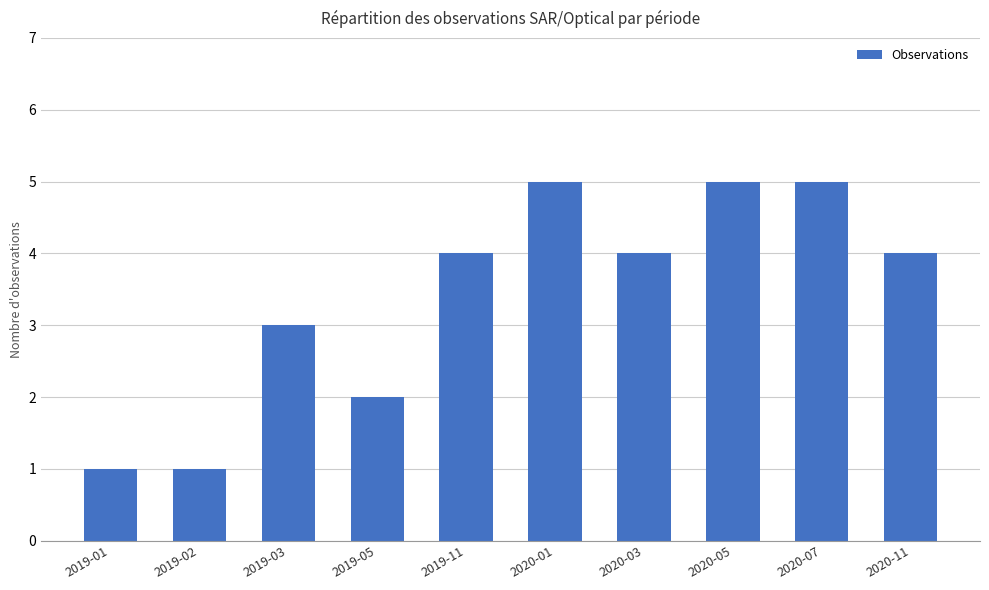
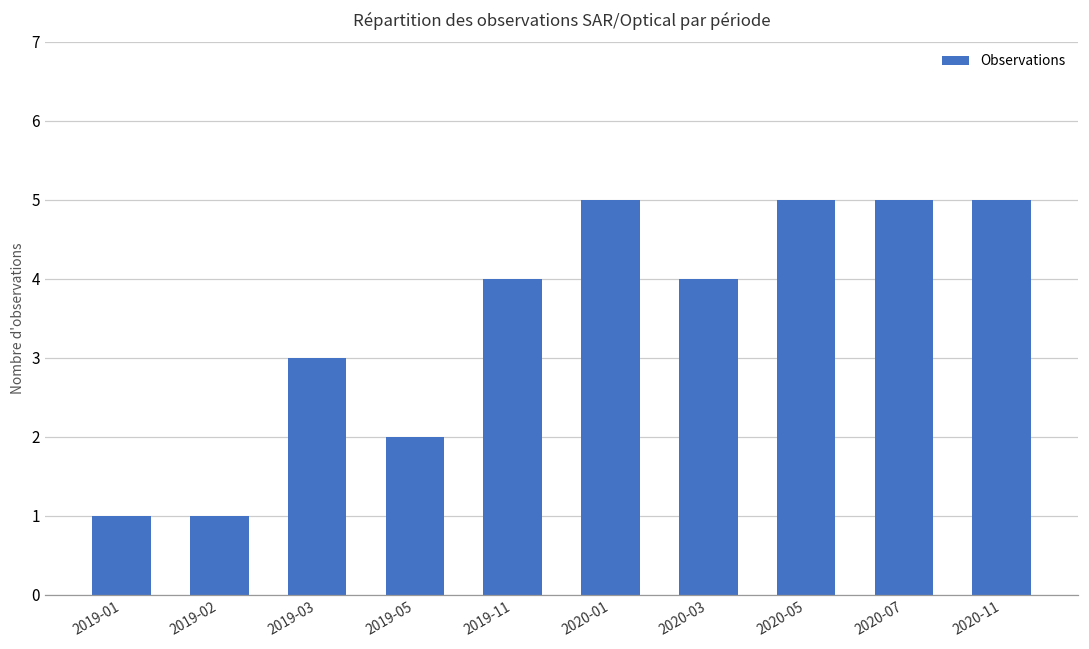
  {
    "2019-01": 1,
    "2019-02": 1,
    "2019-03": 3,
    "2019-05": 2,
    "2019-11": 4,
    "2020-01": 5,
    "2020-03": 4,
    "2020-05": 5,
    "2020-07": 5,
-   "2020-11": 4
+   "2020-11": 5
  }
